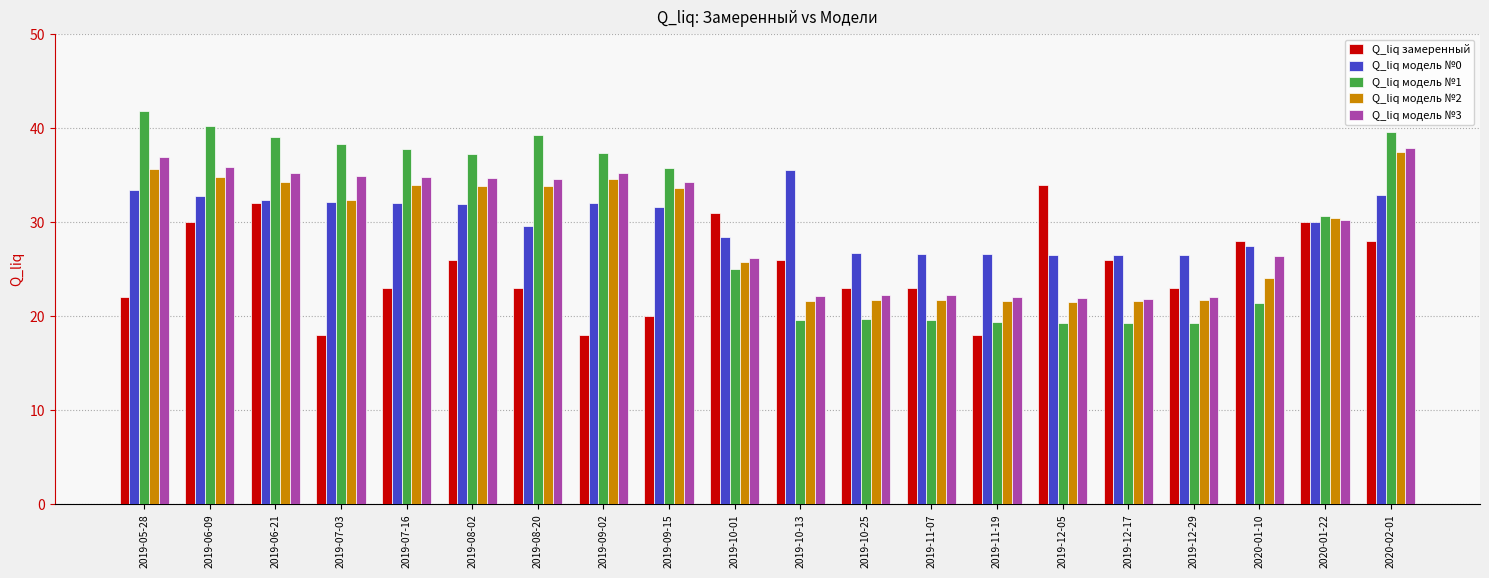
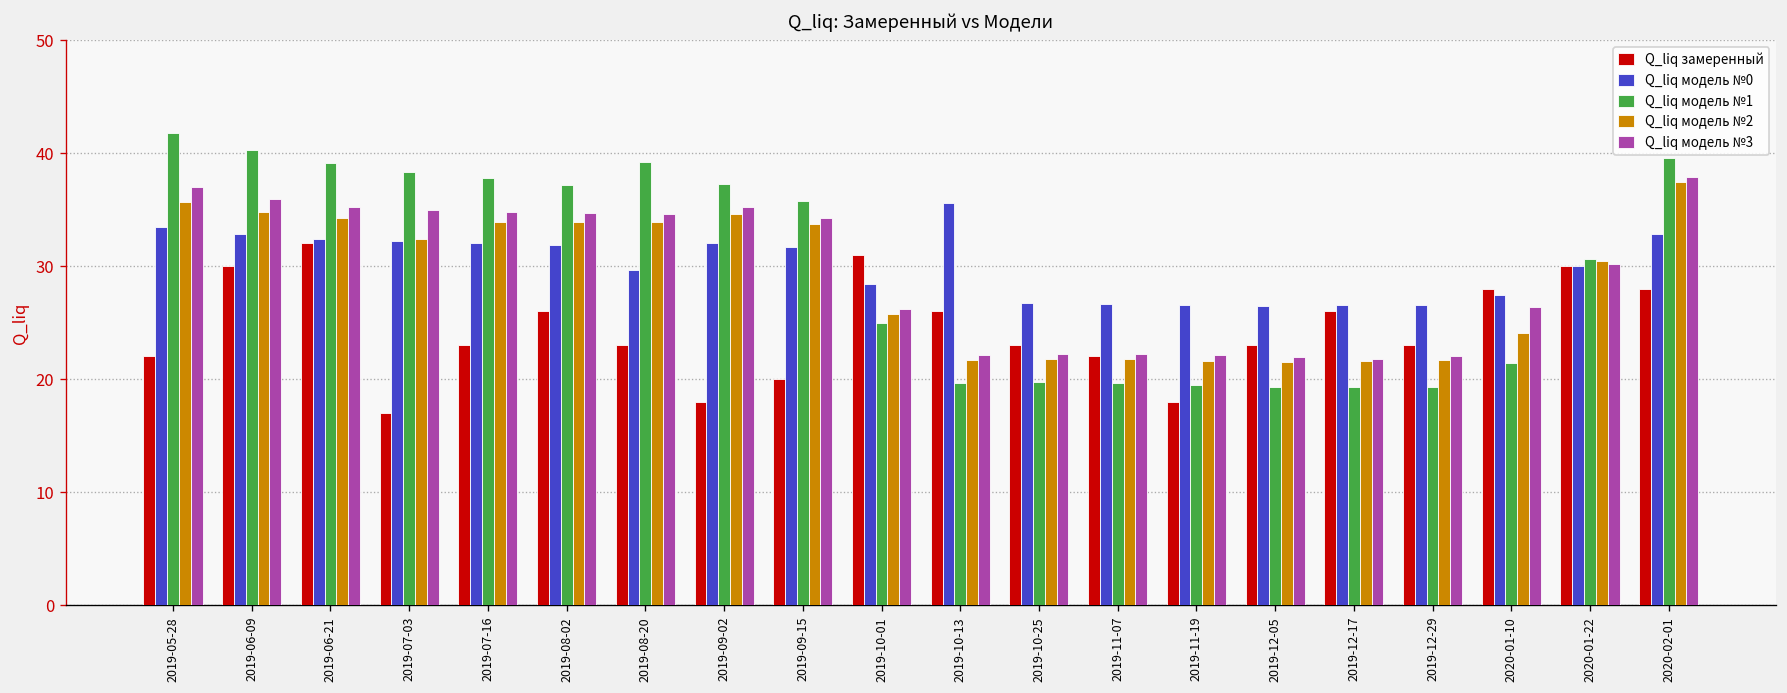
  {
    "Q_liq замеренный": {
      "2019-05-28": 22,
      "2019-06-09": 30,
      "2019-06-21": 32,
-     "2019-07-03": 18,
+     "2019-07-03": 17,
      "2019-07-16": 23,
      "2019-08-02": 26,
      "2019-08-20": 23,
      "2019-09-02": 18,
      "2019-09-15": 20,
      "2019-10-01": 31,
      "2019-10-13": 26,
      "2019-10-25": 23,
-     "2019-11-07": 23,
+     "2019-11-07": 22,
      "2019-11-19": 18,
-     "2019-12-05": 34,
+     "2019-12-05": 23,
      "2019-12-17": 26,
      "2019-12-29": 23,
      "2020-01-10": 28,
      "2020-01-22": 30,
      "2020-02-01": 28
    },
    "Q_liq модель №0": {
      "2019-05-28": 33,
      "2019-06-09": 33,
      "2019-06-21": 32,
      "2019-07-03": 32,
      "2019-07-16": 32,
      "2019-08-02": 32,
      "2019-08-20": 30,
      "2019-09-02": 32,
      "2019-09-15": 32,
      "2019-10-01": 28,
      "2019-10-13": 36,
      "2019-10-25": 27,
      "2019-11-07": 27,
      "2019-11-19": 27,
      "2019-12-05": 27,
      "2019-12-17": 27,
      "2019-12-29": 27,
      "2020-01-10": 27,
      "2020-01-22": 30,
      "2020-02-01": 33
    },
    "Q_liq модель №1": {
      "2019-05-28": 42,
      "2019-06-09": 40,
      "2019-06-21": 39,
      "2019-07-03": 38,
      "2019-07-16": 38,
      "2019-08-02": 37,
      "2019-08-20": 39,
      "2019-09-02": 37,
      "2019-09-15": 36,
      "2019-10-01": 25,
      "2019-10-13": 20,
      "2019-10-25": 20,
      "2019-11-07": 20,
      "2019-11-19": 19,
      "2019-12-05": 19,
      "2019-12-17": 19,
      "2019-12-29": 19,
      "2020-01-10": 21,
      "2020-01-22": 31,
      "2020-02-01": 40
    },
    "Q_liq модель №2": {
      "2019-05-28": 36,
      "2019-06-09": 35,
      "2019-06-21": 34,
      "2019-07-03": 32,
      "2019-07-16": 34,
      "2019-08-02": 34,
      "2019-08-20": 34,
      "2019-09-02": 35,
      "2019-09-15": 34,
      "2019-10-01": 26,
      "2019-10-13": 22,
      "2019-10-25": 22,
      "2019-11-07": 22,
      "2019-11-19": 22,
      "2019-12-05": 22,
      "2019-12-17": 22,
      "2019-12-29": 22,
      "2020-01-10": 24,
      "2020-01-22": 30,
      "2020-02-01": 37
    },
    "Q_liq модель №3": {
      "2019-05-28": 37,
      "2019-06-09": 36,
      "2019-06-21": 35,
      "2019-07-03": 35,
      "2019-07-16": 35,
      "2019-08-02": 35,
      "2019-08-20": 35,
      "2019-09-02": 35,
      "2019-09-15": 34,
      "2019-10-01": 26,
      "2019-10-13": 22,
      "2019-10-25": 22,
      "2019-11-07": 22,
      "2019-11-19": 22,
      "2019-12-05": 22,
      "2019-12-17": 22,
      "2019-12-29": 22,
      "2020-01-10": 26,
      "2020-01-22": 30,
      "2020-02-01": 38
    }
  }
